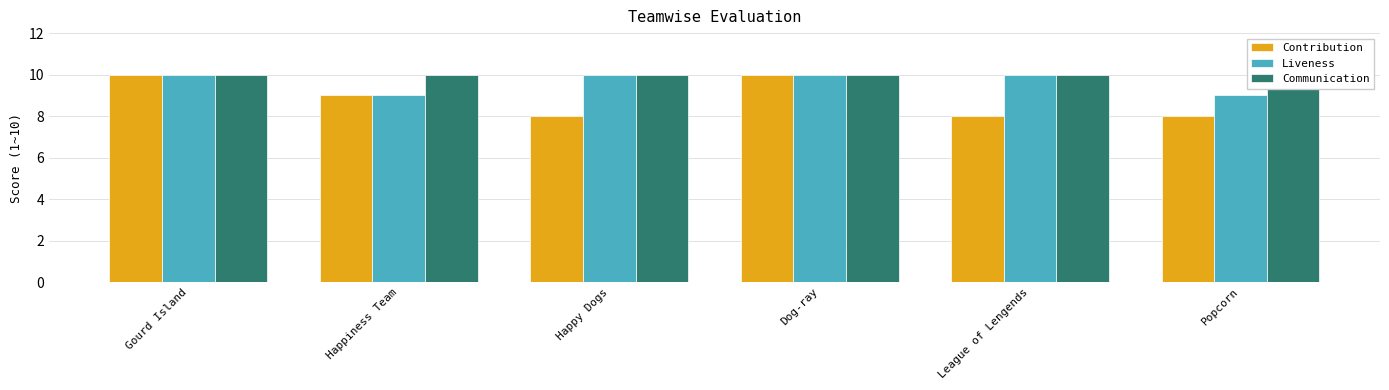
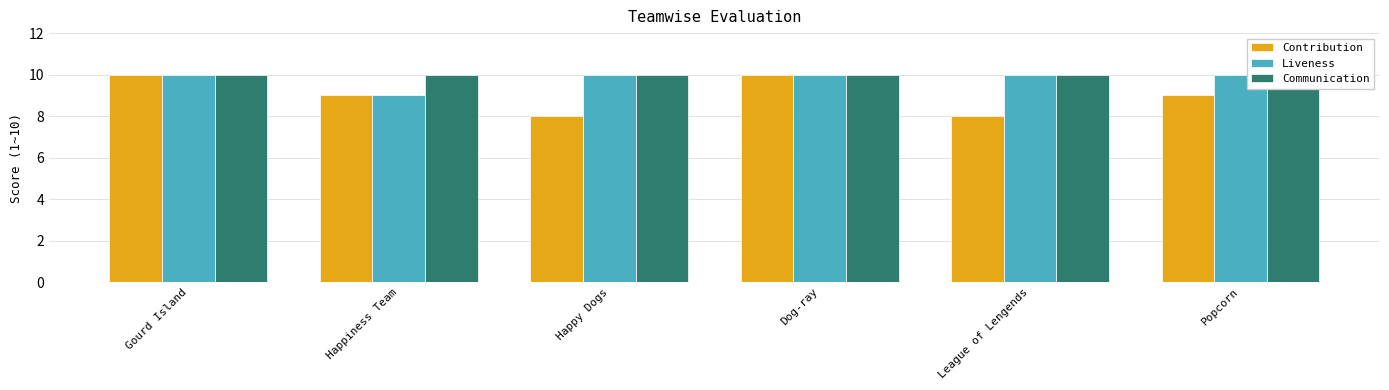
  {
    "Contribution": {
      "Gourd Island": 10,
      "Happiness Team": 9,
      "Happy Dogs": 8,
      "Dog-ray": 10,
      "League of Lengends": 8,
-     "Popcorn": 8
+     "Popcorn": 9
    },
    "Liveness": {
      "Gourd Island": 10,
      "Happiness Team": 9,
      "Happy Dogs": 10,
      "Dog-ray": 10,
      "League of Lengends": 10,
-     "Popcorn": 9
+     "Popcorn": 10
    },
    "Communication": {
      "Gourd Island": 10,
      "Happiness Team": 10,
      "Happy Dogs": 10,
      "Dog-ray": 10,
      "League of Lengends": 10
    }
  }
